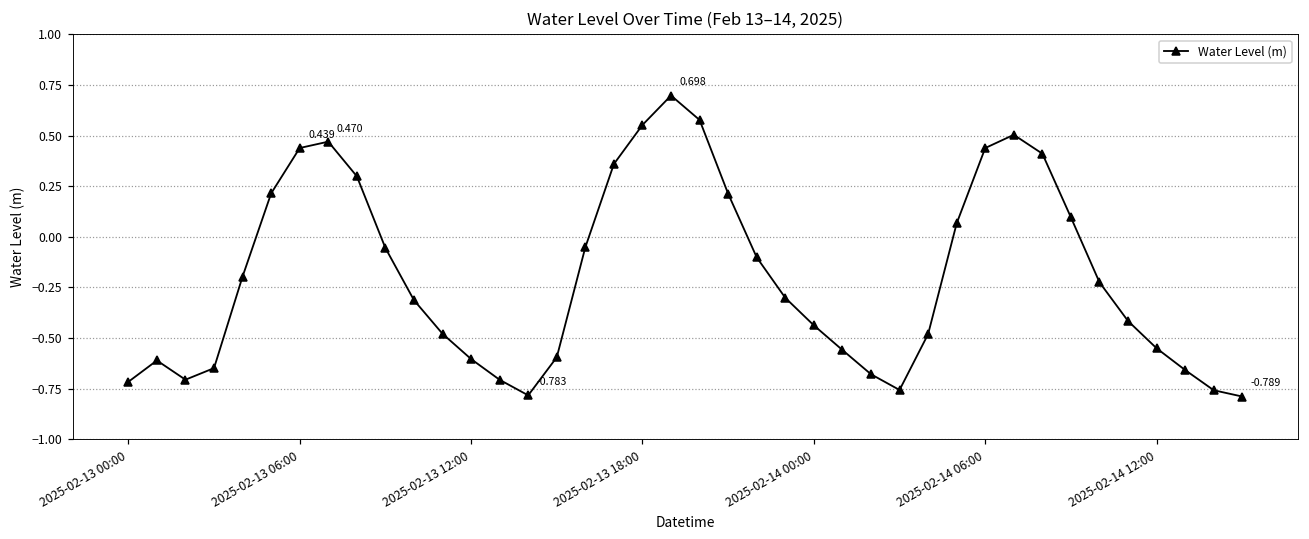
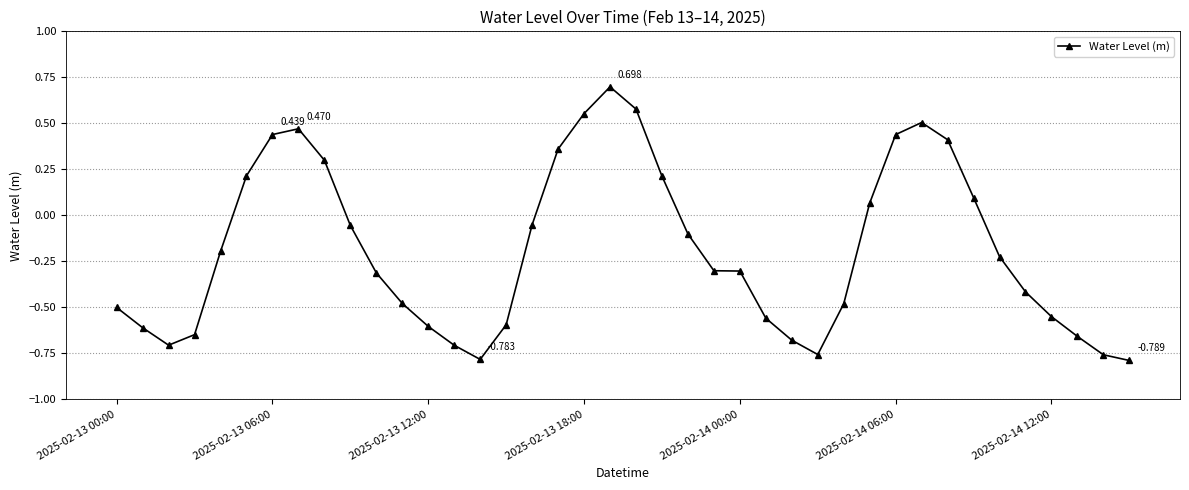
  {
-   "2025-02-13 00:00": -0.72,
+   "2025-02-13 00:00": -0.50,
    "2025-02-13 12:00": -0.60,
    "2025-02-13 18:00": 0.55,
-   "2025-02-14 00:00": -0.44,
+   "2025-02-14 00:00": -0.30,
    "2025-02-14 06:00": 0.44,
    "2025-02-14 12:00": -0.55
  }
